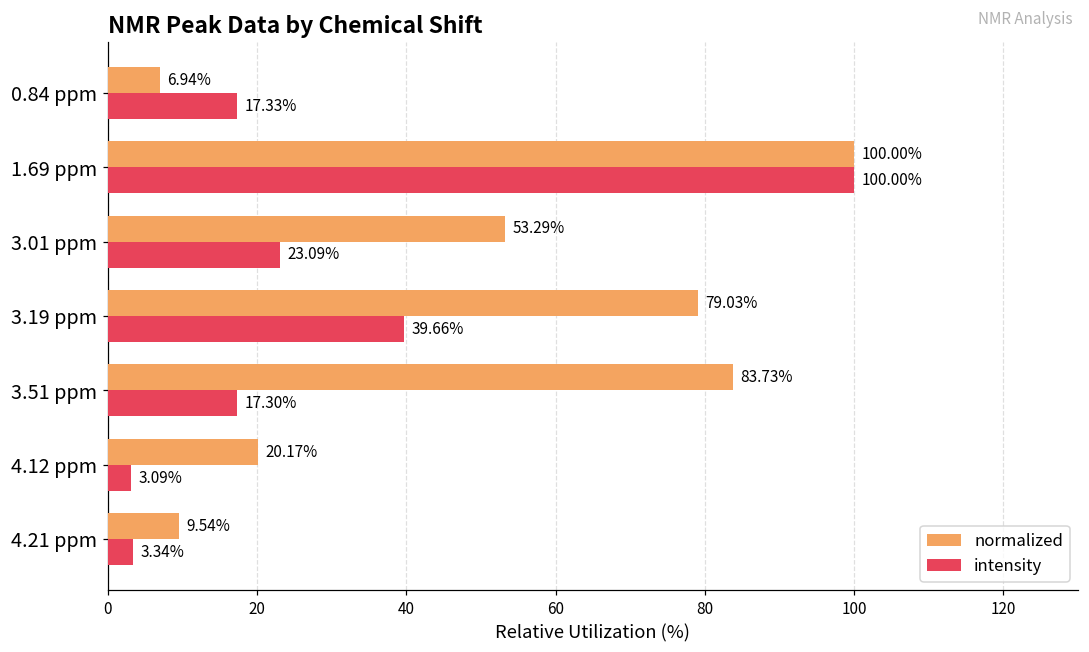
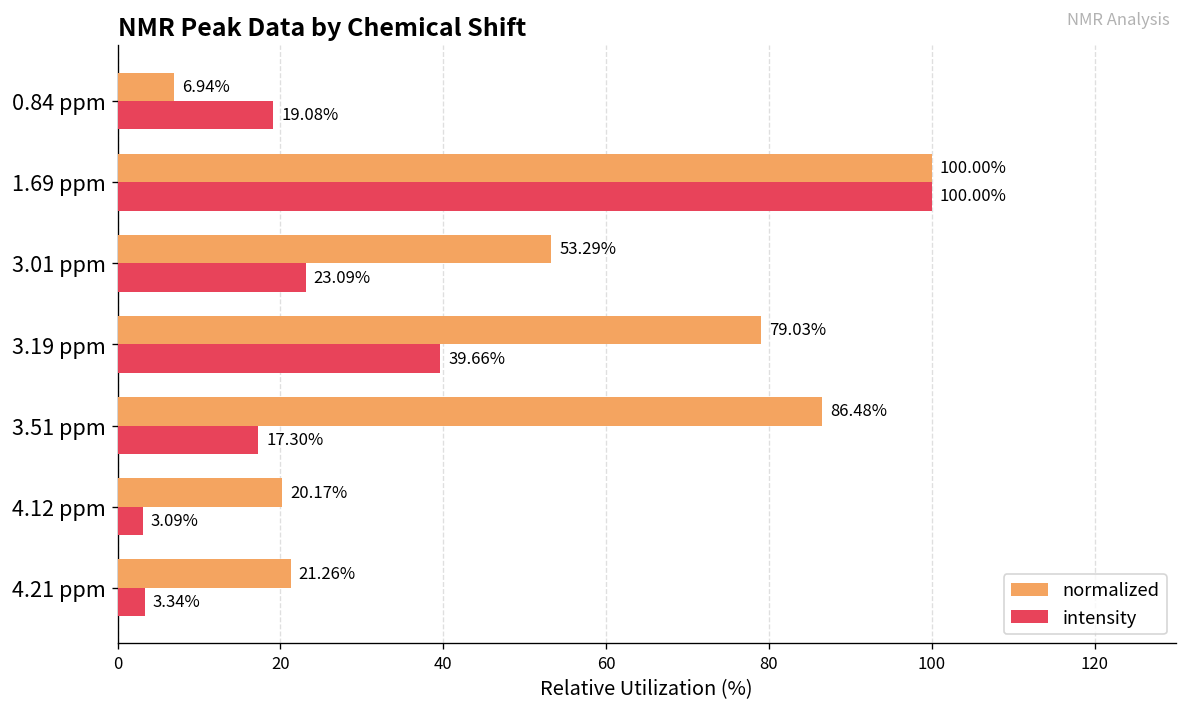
  {
    "normalized": {
      "0.84 ppm": "6.94%",
      "1.69 ppm": "100.00%",
      "3.01 ppm": "53.29%",
      "3.19 ppm": "79.03%",
-     "3.51 ppm": "83.73%",
+     "3.51 ppm": "86.48%",
      "4.12 ppm": "20.17%",
-     "4.21 ppm": "9.54%"
+     "4.21 ppm": "21.26%"
    },
    "intensity": {
-     "0.84 ppm": "17.33%",
+     "0.84 ppm": "19.08%",
      "1.69 ppm": "100.00%",
      "3.01 ppm": "23.09%",
      "3.19 ppm": "39.66%",
      "3.51 ppm": "17.30%",
      "4.12 ppm": "3.09%",
      "4.21 ppm": "3.34%"
    }
  }
